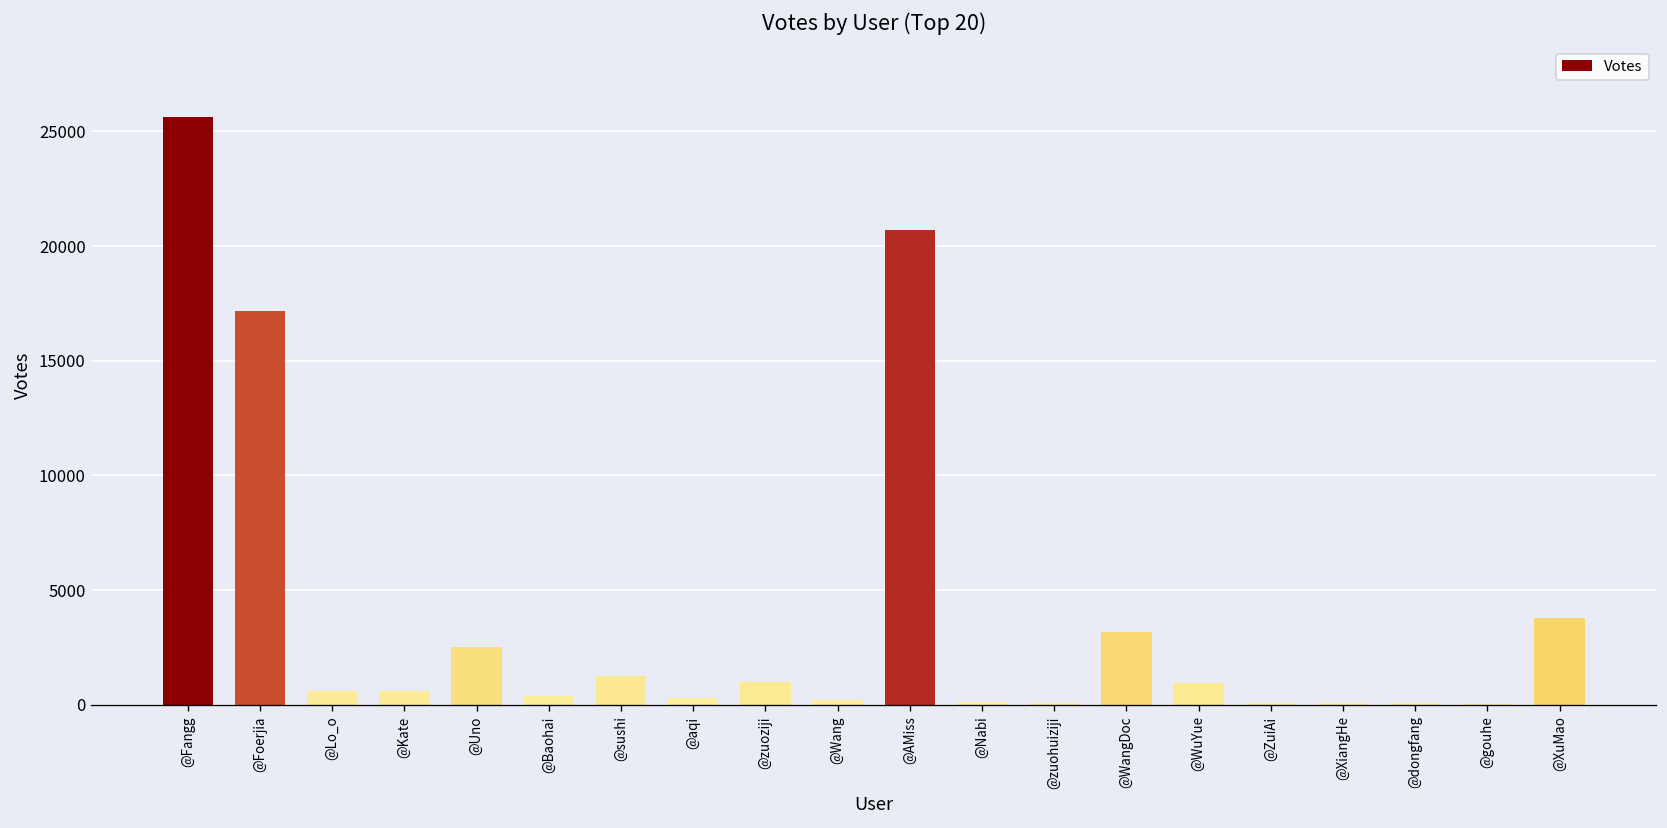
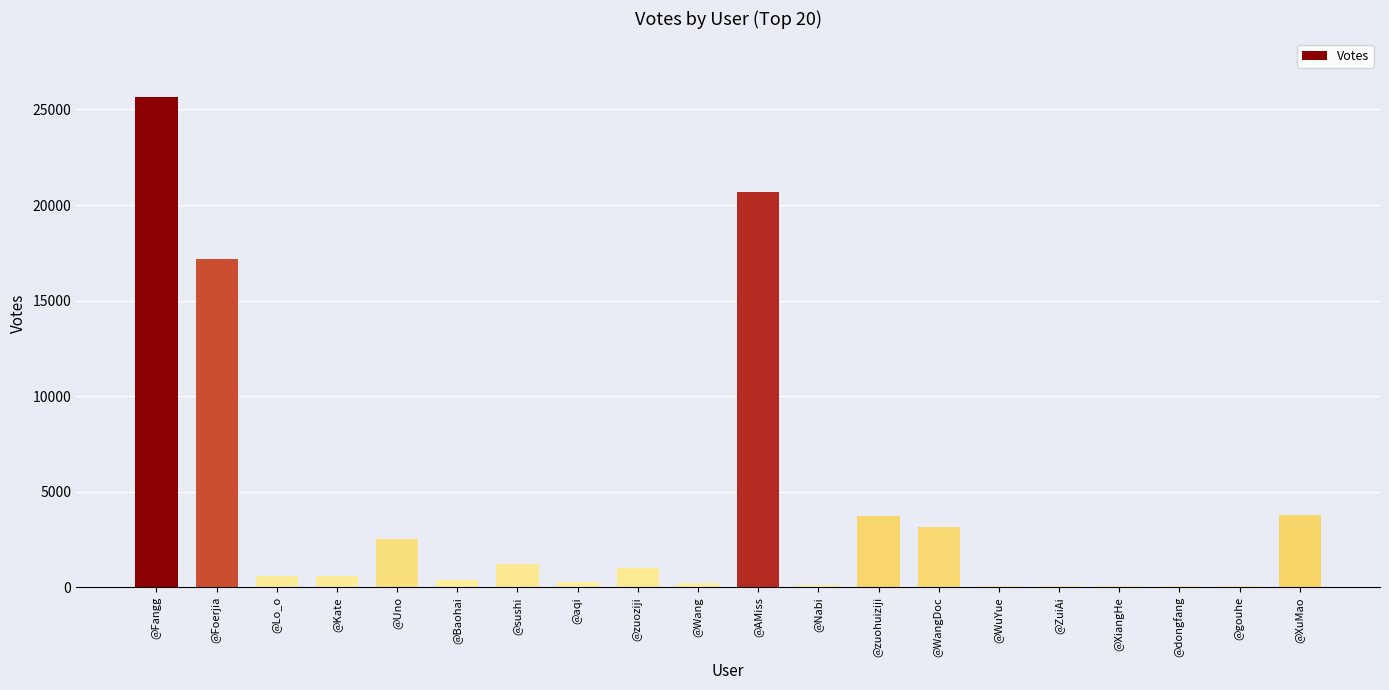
  {
    "@Fangg": 25600,
    "@Foerjia": 17200,
    "@Lo_o": 600,
    "@Kate": 600,
    "@Uno": 2500,
    "@Baohai": 400,
    "@sushi": 1200,
    "@aqi": 300,
    "@zuoziji": 1000,
    "@Wang": 200,
    "@AMiss": 20700,
-   "@zuohuiziji": 100,
+   "@zuohuiziji": 3700,
    "@WangDoc": 3200,
-   "@WuYue": 1000,
+   "@WuYue": 100,
    "@XuMao": 3800
  }
